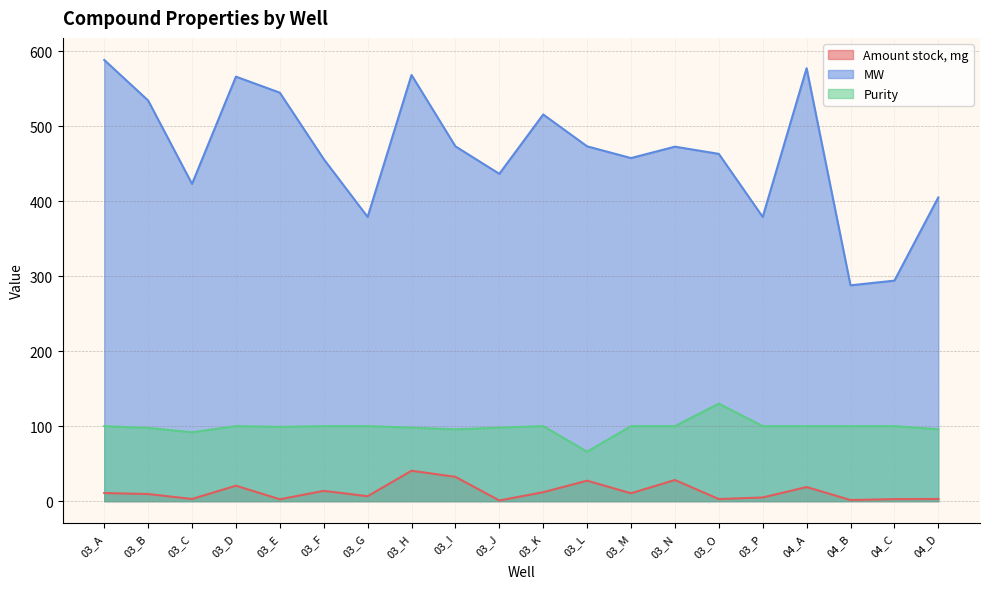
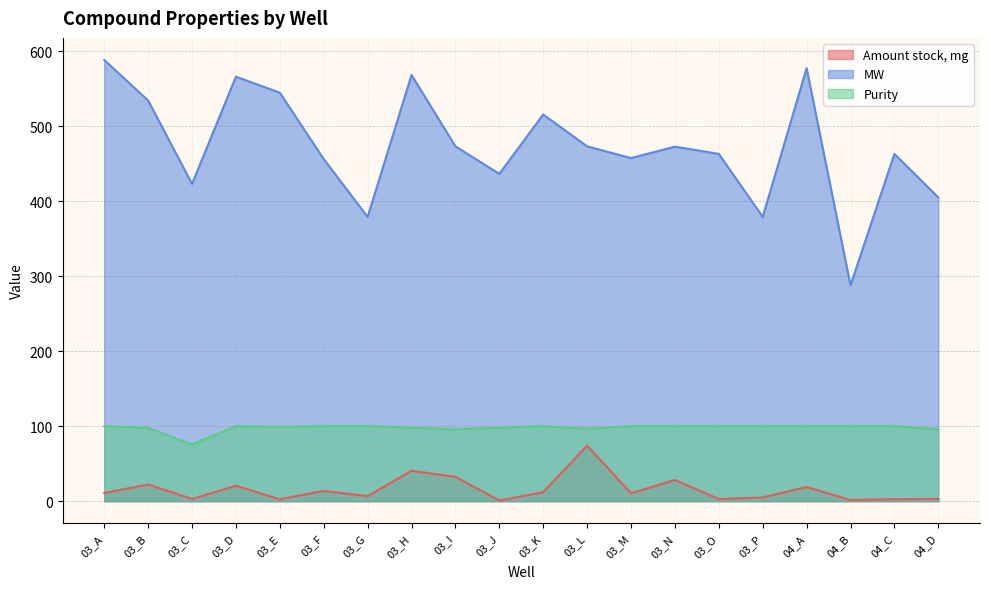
  {
    "Amount stock, mg": {
      "03_A": 10,
-     "03_B": 10,
+     "03_B": 20,
      "03_C": 0,
      "03_D": 20,
      "03_E": 0,
      "03_F": 10,
      "03_G": 10,
      "03_H": 40,
      "03_I": 30,
      "03_J": 0,
      "03_K": 10,
-     "03_L": 30,
+     "03_L": 70,
      "03_M": 10,
      "03_N": 30,
      "03_O": 0,
      "03_P": 0,
      "04_A": 20,
      "04_B": 0,
      "04_C": 0,
      "04_D": 0
    },
    "MW": {
      "03_A": 590,
      "03_B": 530,
      "03_C": 420,
      "03_D": 570,
      "03_E": 540,
      "03_F": 460,
      "03_G": 380,
      "03_H": 570,
      "03_I": 470,
      "03_J": 440,
      "03_K": 520,
      "03_L": 470,
      "03_M": 460,
      "03_N": 470,
      "03_O": 460,
      "03_P": 380,
      "04_A": 580,
      "04_B": 290,
-     "04_C": 290,
+     "04_C": 460,
      "04_D": 400
    },
    "Purity": {
      "03_A": 100,
      "03_B": 100,
-     "03_C": 90,
+     "03_C": 80,
      "03_D": 100,
      "03_E": 100,
      "03_F": 100,
      "03_G": 100,
      "03_H": 100,
      "03_I": 100,
      "03_J": 100,
      "03_K": 100,
-     "03_L": 70,
+     "03_L": 100,
      "03_M": 100,
      "03_N": 100,
-     "03_O": 130,
+     "03_O": 100,
      "03_P": 100,
      "04_A": 100,
      "04_B": 100,
      "04_C": 100,
      "04_D": 100
    }
  }
